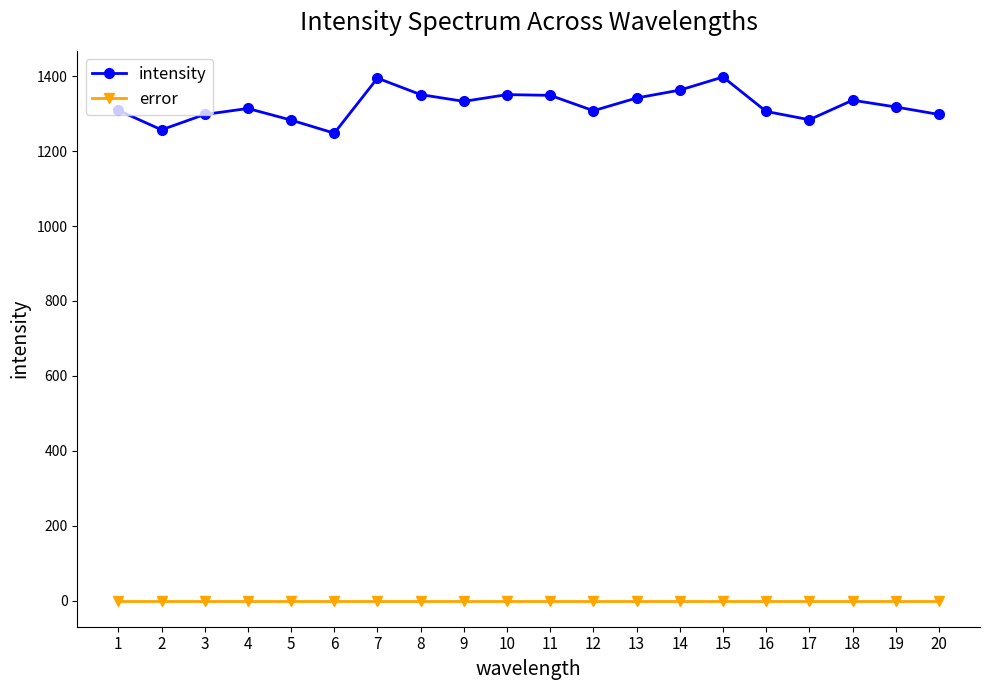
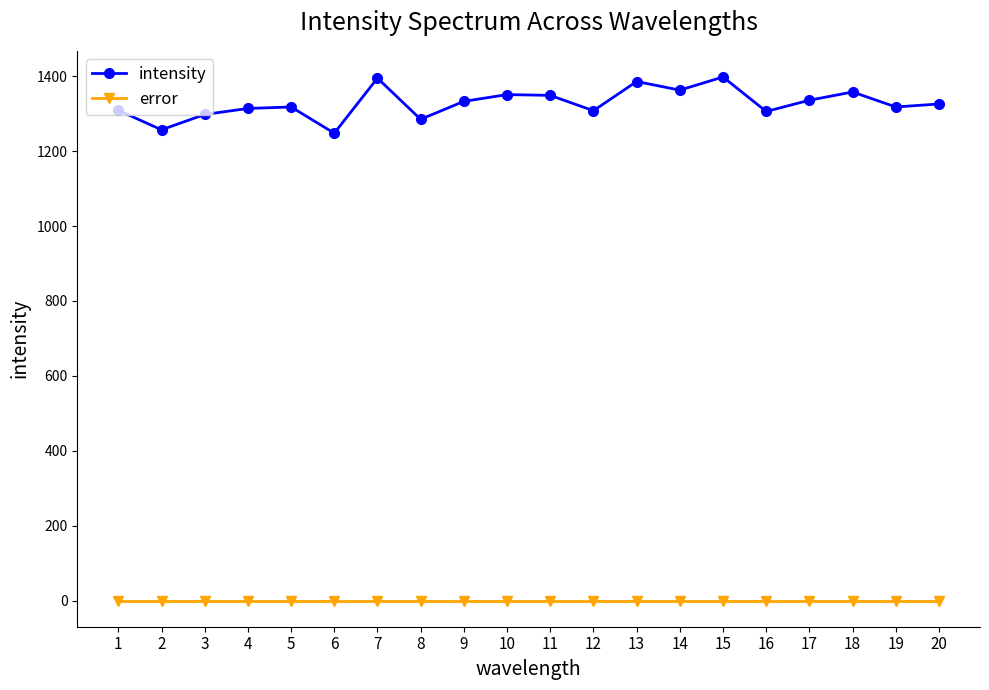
  {
    "intensity": {
      "2": 1260,
      "4": 1310,
-     "5": 1280,
+     "5": 1320,
      "6": 1250,
      "7": 1400,
-     "8": 1350,
+     "8": 1290,
      "9": 1330,
      "10": 1350,
      "11": 1350,
      "12": 1310,
-     "13": 1340,
+     "13": 1390,
      "14": 1360,
      "15": 1400,
      "16": 1310,
-     "17": 1280,
-     "18": 1340,
+     "17": 1340,
+     "18": 1360,
      "19": 1320,
-     "20": 1300
+     "20": 1330
    },
    "error": {
      "1": 0,
      "2": 0,
      "3": 0,
      "4": 0,
      "5": 0,
      "6": 0,
      "7": 0,
      "8": 0,
      "9": 0,
      "10": 0,
      "11": 0,
      "12": 0,
      "13": 0,
      "14": 0,
      "15": 0,
      "16": 0,
      "17": 0,
      "18": 0,
      "19": 0,
      "20": 0
    }
  }
